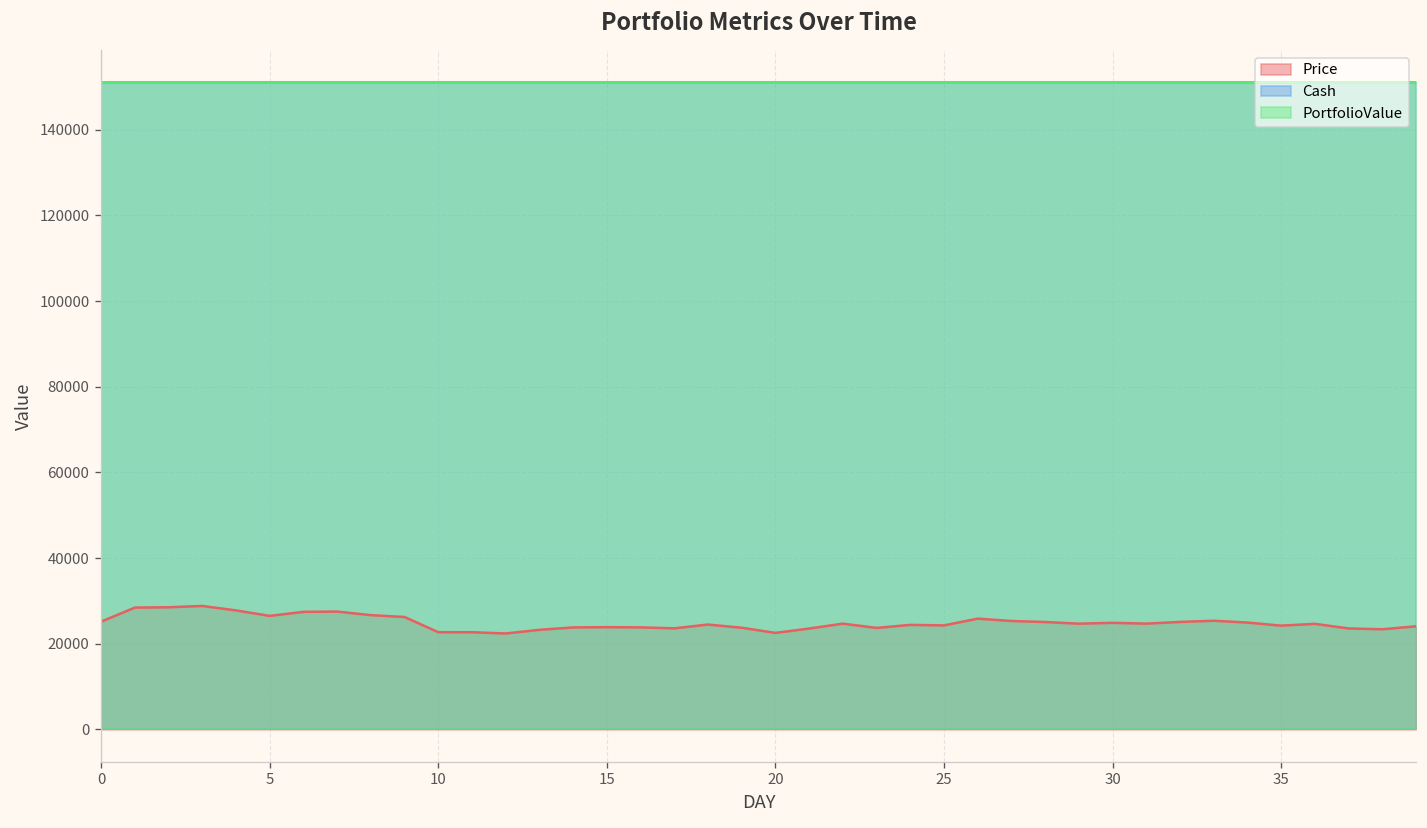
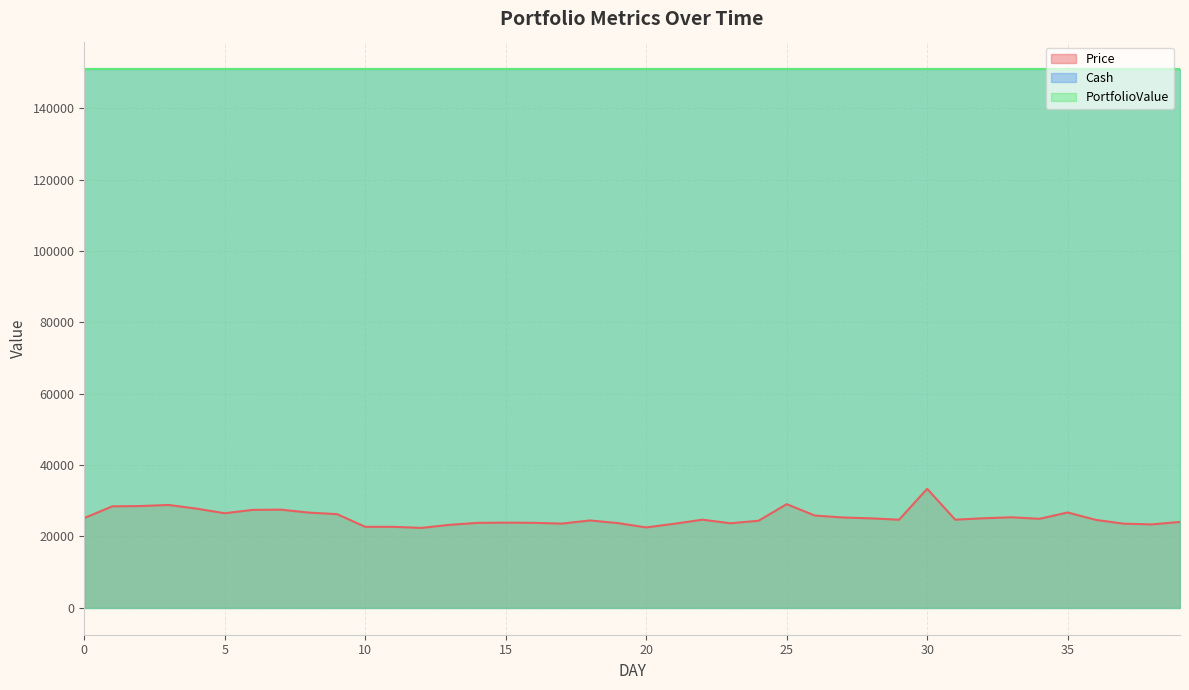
  {
    "Price": {
      "0": 25000,
      "5": 26000,
      "10": 23000,
      "15": 24000,
      "20": 23000,
-     "25": 24000,
-     "30": 25000,
-     "35": 24000
+     "25": 29000,
+     "30": 33000,
+     "35": 27000
    },
    "PortfolioValue": {
      "0": 151000,
      "5": 151000,
      "10": 151000,
      "15": 151000,
      "20": 151000,
      "25": 151000,
      "30": 151000
    }
  }
